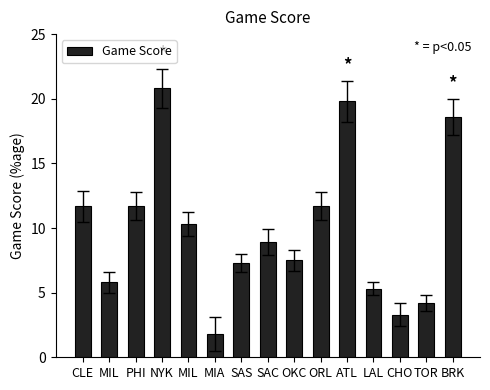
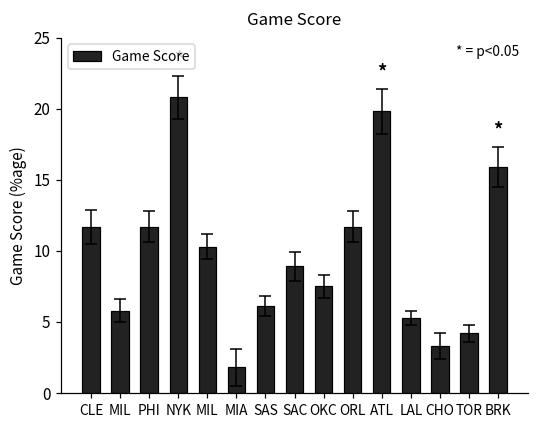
  {
    "Game Score": {
      "CLE": 11.7,
      "PHI": 11.7,
      "NYK": 20.8,
      "MIA": 1.8,
-     "SAS": 7.3,
+     "SAS": 6.1,
      "SAC": 8.9,
      "OKC": 7.5,
      "ORL": 11.7,
      "ATL": 19.8,
      "LAL": 5.3,
      "CHO": 3.3,
      "TOR": 4.2,
-     "BRK": 18.6
+     "BRK": 15.9
    }
  }
